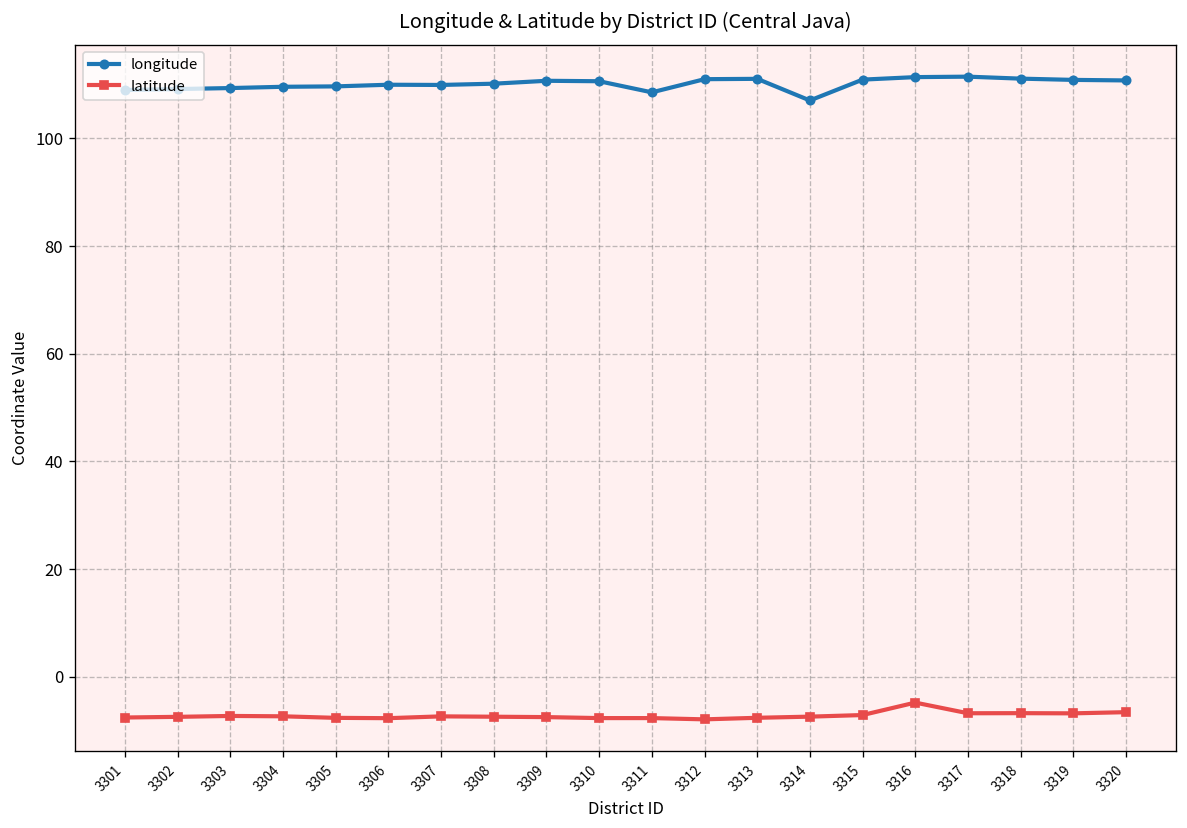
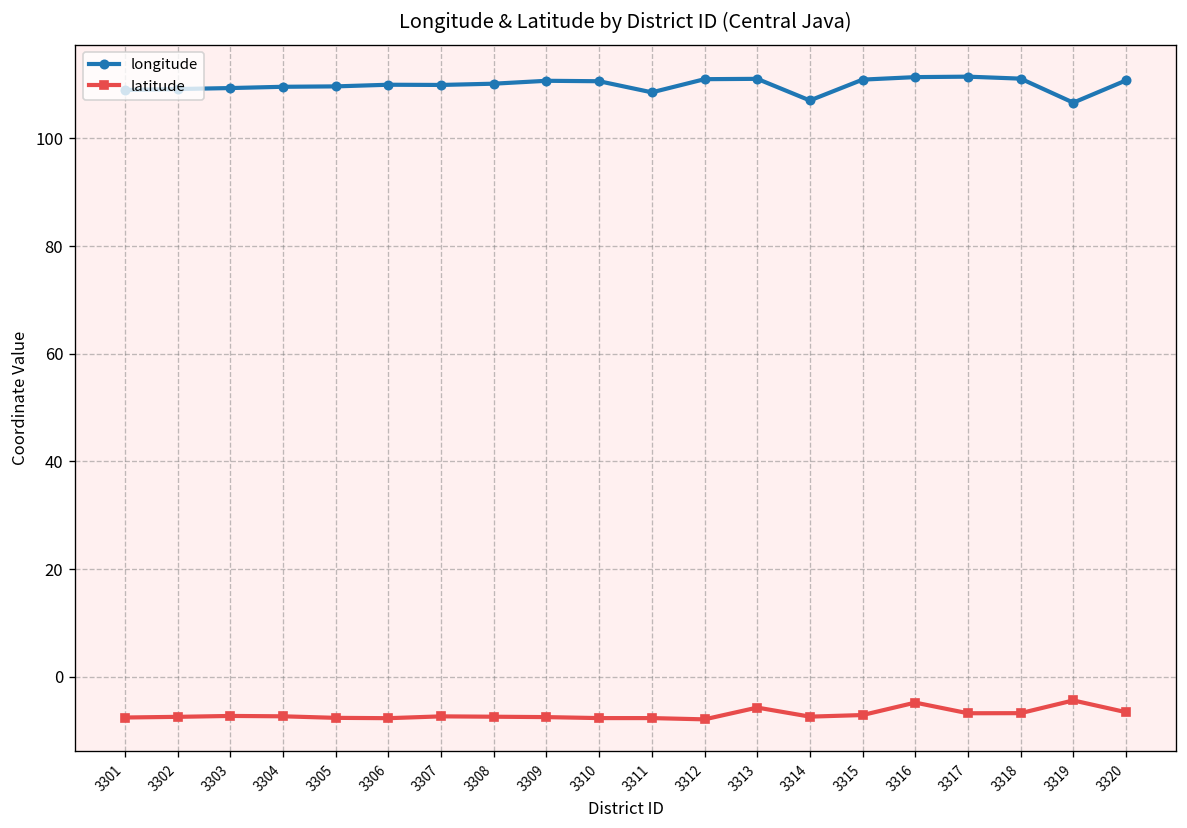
  {
    "longitude": {
      "3303": 109,
      "3304": 110,
      "3305": 110,
      "3306": 110,
      "3307": 110,
      "3308": 110,
      "3309": 111,
      "3310": 111,
      "3311": 109,
      "3312": 111,
      "3313": 111,
      "3314": 107,
      "3315": 111,
      "3316": 111,
      "3317": 111,
      "3318": 111,
-     "3319": 111,
+     "3319": 107,
      "3320": 111
    },
    "latitude": {
      "3301": -8,
      "3302": -7,
      "3303": -7,
      "3304": -7,
      "3305": -8,
      "3306": -8,
      "3307": -7,
      "3308": -7,
      "3309": -8,
      "3310": -8,
      "3311": -8,
      "3312": -8,
-     "3313": -8,
+     "3313": -6,
      "3314": -7,
      "3315": -7,
      "3316": -5,
      "3317": -7,
      "3318": -7,
-     "3319": -7,
+     "3319": -4,
      "3320": -7
    }
  }
